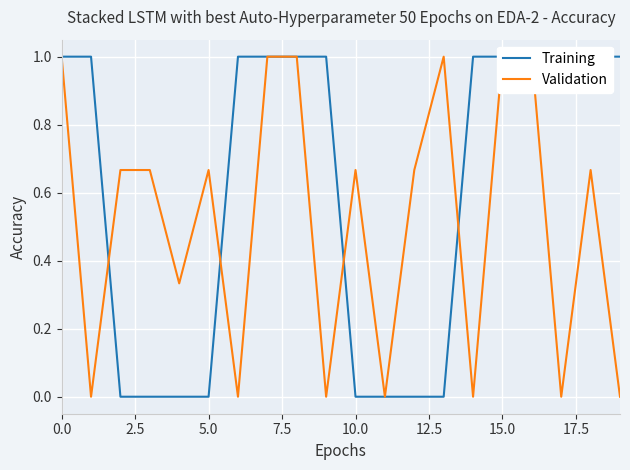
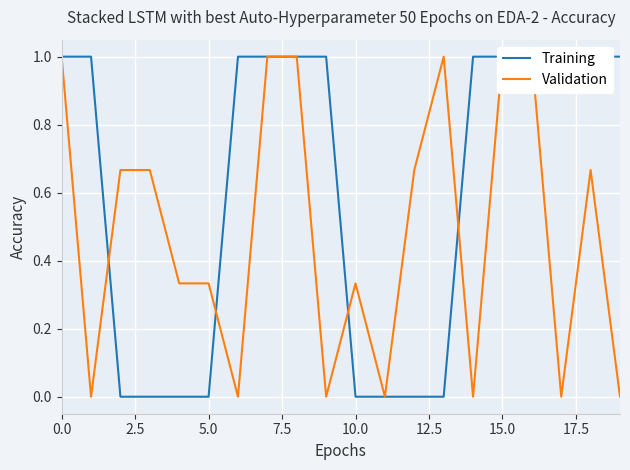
  {
    "Training": {
      "5.0": 0.00,
      "10.0": 0.00
    },
    "Validation": {
-     "5.0": 0.67,
-     "10.0": 0.67
+     "5.0": 0.33,
+     "10.0": 0.33
    }
  }
